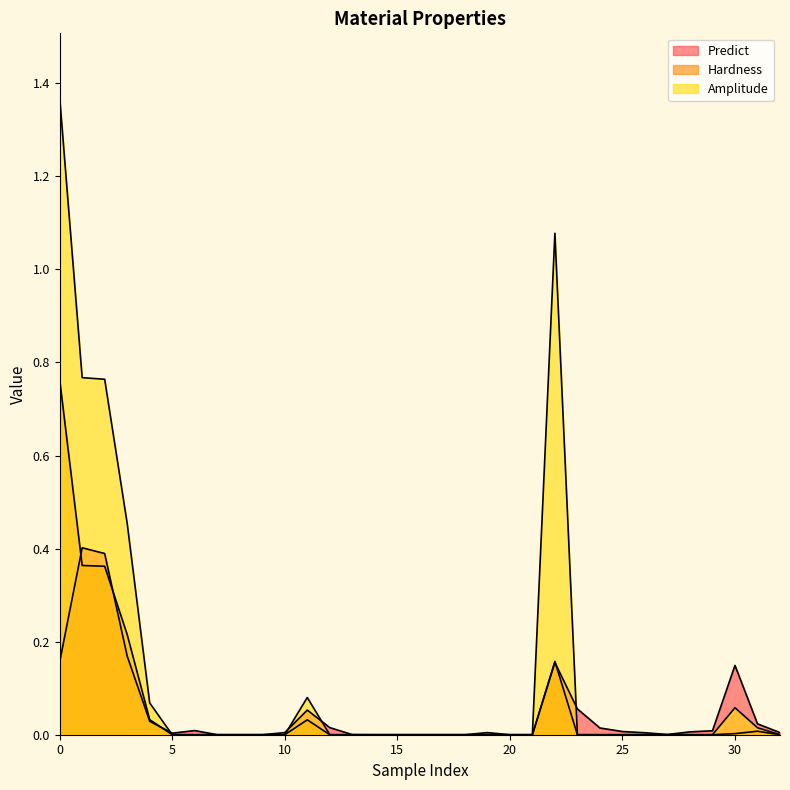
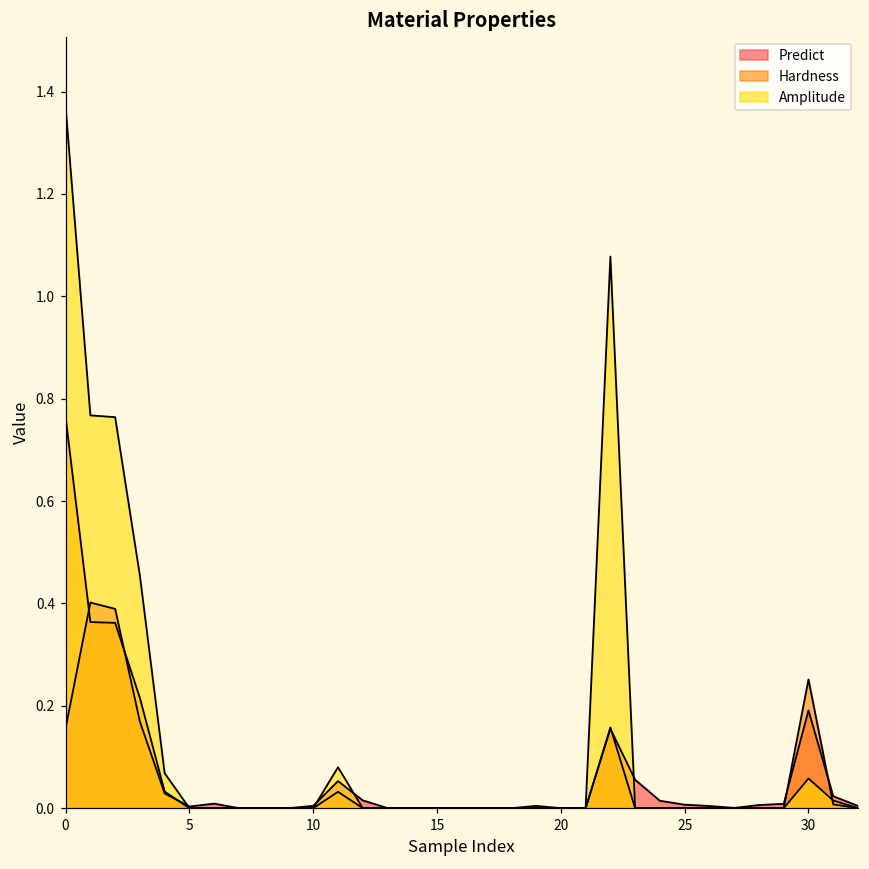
  {
    "Predict": {
      "0": 0.16,
      "25": 0.01,
-     "30": 0.15
+     "30": 0.19
    },
    "Hardness": {
      "0": 0.76,
-     "30": 0.00
+     "30": 0.25
    },
    "Amplitude": {
      "0": 1.37,
      "30": 0.06
    }
  }
